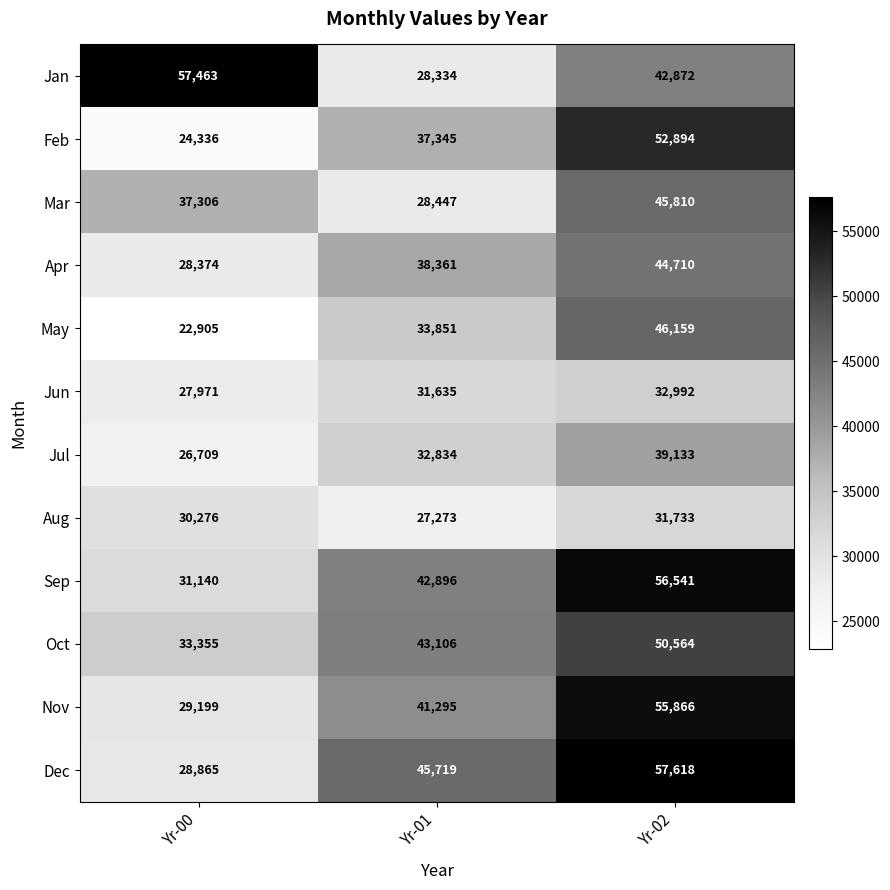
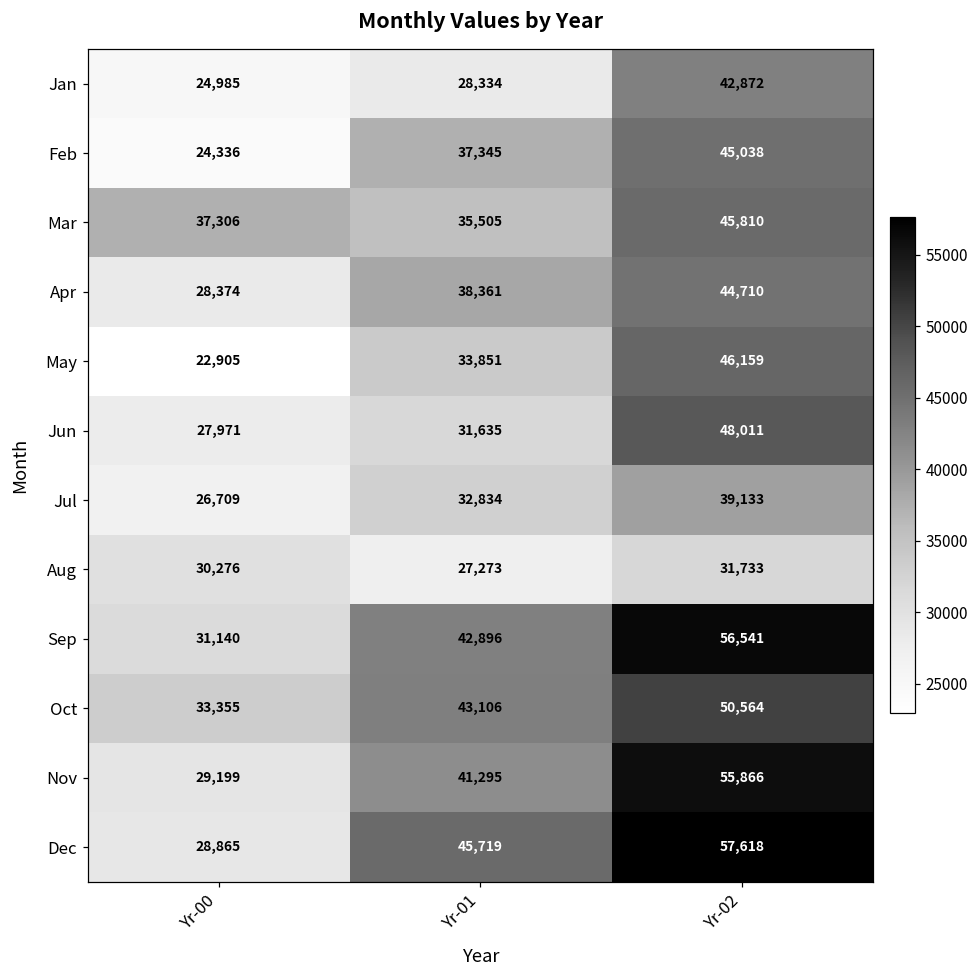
  {
    "Jan": {
-     "Yr-00": "57,463",
+     "Yr-00": "24,985",
      "Yr-01": "28,334",
      "Yr-02": "42,872"
    },
    "Feb": {
      "Yr-00": "24,336",
      "Yr-01": "37,345",
-     "Yr-02": "52,894"
+     "Yr-02": "45,038"
    },
    "Mar": {
      "Yr-00": "37,306",
-     "Yr-01": "28,447",
+     "Yr-01": "35,505",
      "Yr-02": "45,810"
    },
    "Apr": {
      "Yr-00": "28,374",
      "Yr-01": "38,361",
      "Yr-02": "44,710"
    },
    "May": {
      "Yr-00": "22,905",
      "Yr-01": "33,851",
      "Yr-02": "46,159"
    },
    "Jun": {
      "Yr-00": "27,971",
      "Yr-01": "31,635",
-     "Yr-02": "32,992"
+     "Yr-02": "48,011"
    },
    "Jul": {
      "Yr-00": "26,709",
      "Yr-01": "32,834",
      "Yr-02": "39,133"
    },
    "Aug": {
      "Yr-00": "30,276",
      "Yr-01": "27,273",
      "Yr-02": "31,733"
    },
    "Sep": {
      "Yr-00": "31,140",
      "Yr-01": "42,896",
      "Yr-02": "56,541"
    },
    "Oct": {
      "Yr-00": "33,355",
      "Yr-01": "43,106",
      "Yr-02": "50,564"
    },
    "Nov": {
      "Yr-00": "29,199",
      "Yr-01": "41,295",
      "Yr-02": "55,866"
    },
    "Dec": {
      "Yr-00": "28,865",
      "Yr-01": "45,719",
      "Yr-02": "57,618"
    }
  }
